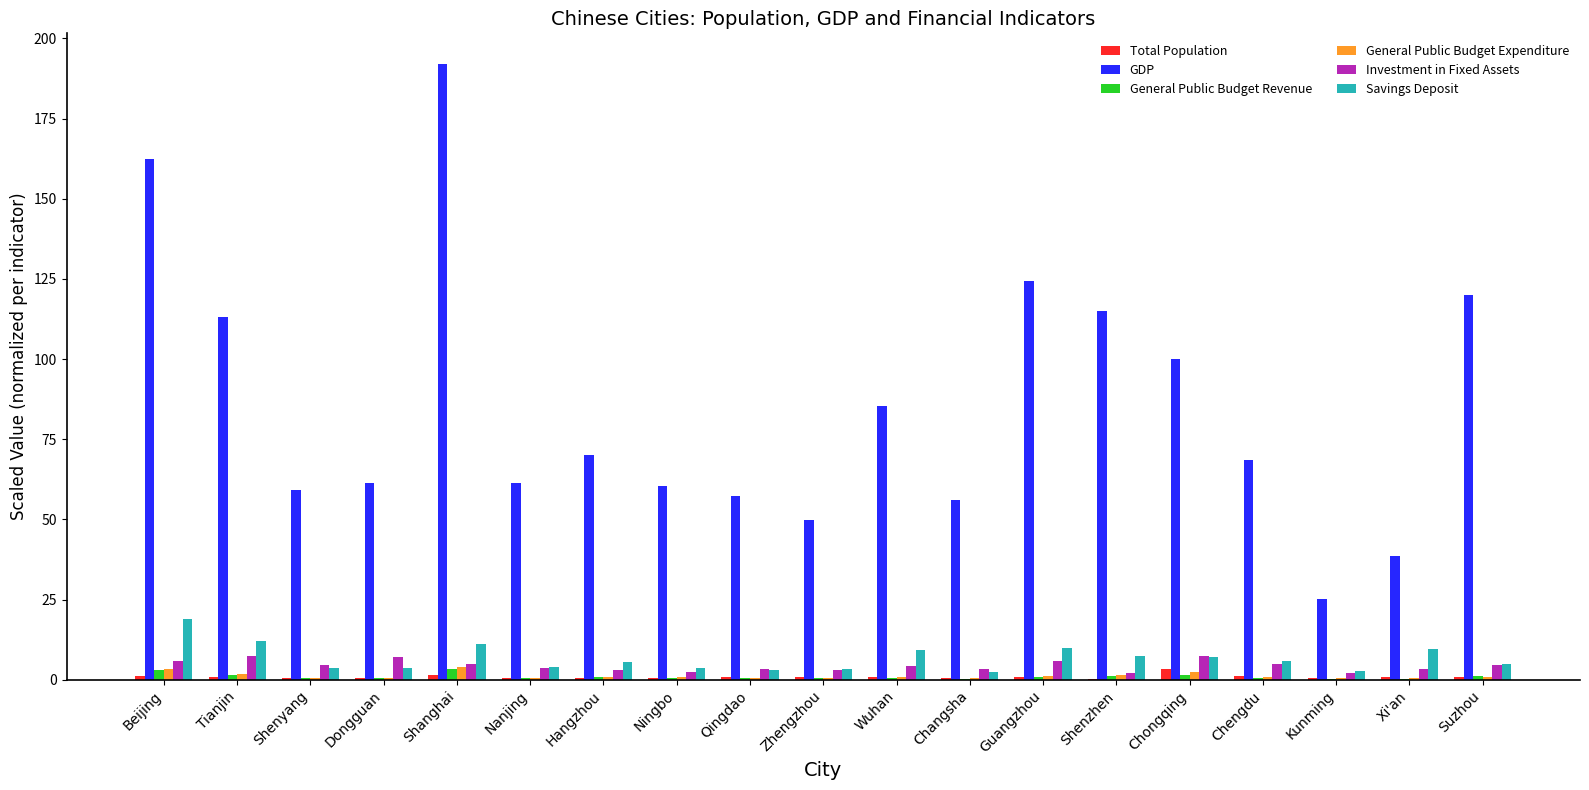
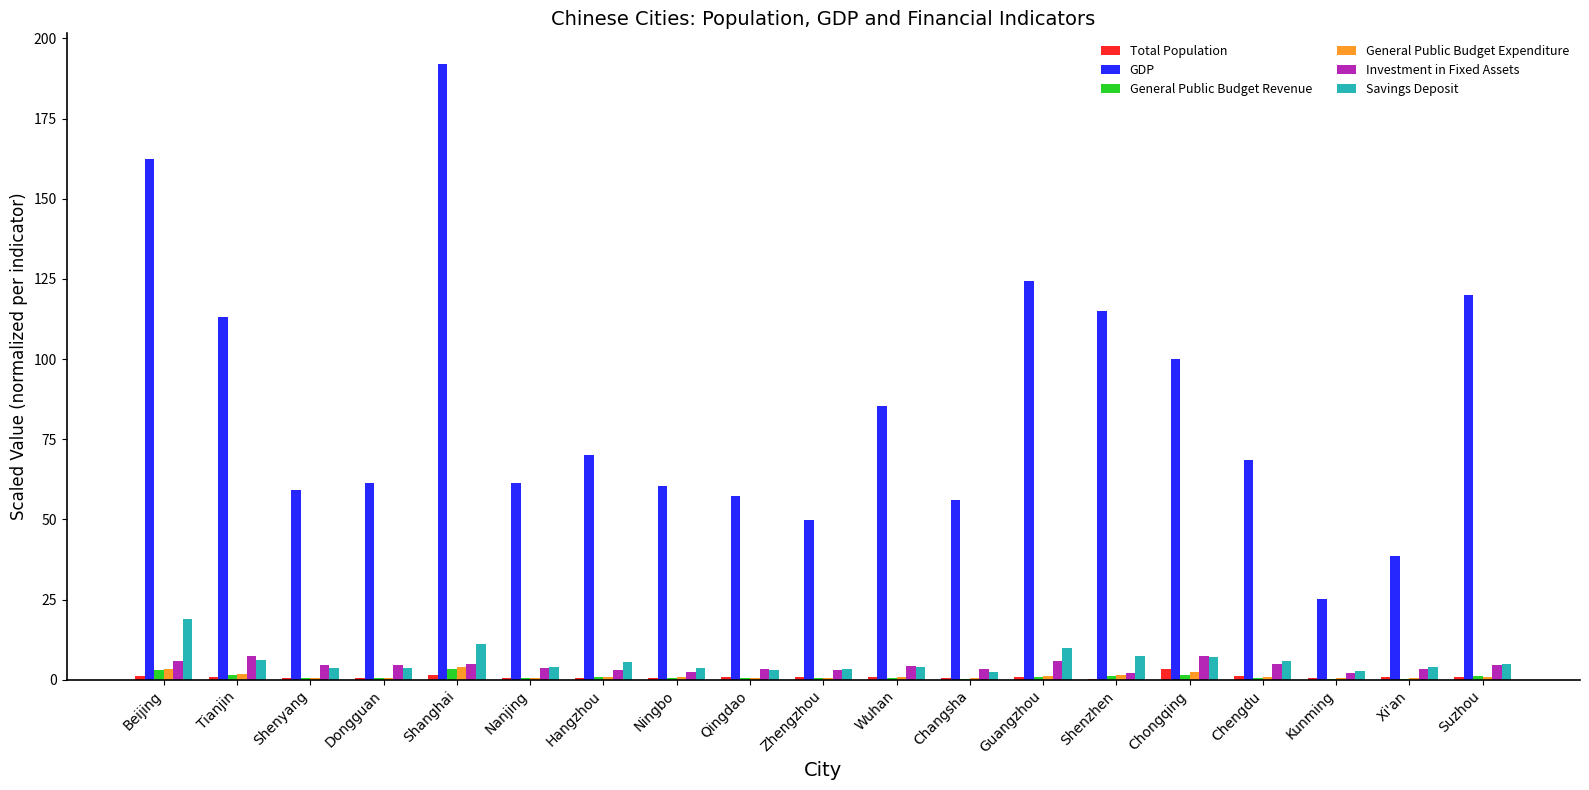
  {
    "Total Population": {
      "Beijing": 1,
      "Tianjin": 1,
      "Shanghai": 1,
      "Zhengzhou": 1,
      "Wuhan": 1,
      "Guangzhou": 1,
      "Chongqing": 3,
      "Chengdu": 1,
      "Xi'an": 1,
      "Suzhou": 1
    },
    "GDP": {
      "Beijing": 163,
      "Tianjin": 113,
      "Shenyang": 59,
      "Dongguan": 62,
      "Shanghai": 192,
      "Nanjing": 61,
      "Hangzhou": 70,
      "Ningbo": 61,
      "Qingdao": 57,
      "Zhengzhou": 50,
      "Wuhan": 85,
      "Changsha": 56,
      "Guangzhou": 124,
      "Shenzhen": 115,
      "Chongqing": 100,
      "Chengdu": 69,
      "Kunming": 25,
      "Xi'an": 39,
      "Suzhou": 120
    },
    "General Public Budget Revenue": {
      "Beijing": 3,
      "Tianjin": 1,
      "Shanghai": 3,
      "Hangzhou": 1,
      "Guangzhou": 1,
      "Shenzhen": 1,
      "Chongqing": 1,
      "Suzhou": 1
    },
    "General Public Budget Expenditure": {
      "Beijing": 3,
      "Tianjin": 2,
      "Shanghai": 4,
      "Guangzhou": 1,
      "Shenzhen": 2,
      "Chongqing": 3,
      "Chengdu": 1,
      "Suzhou": 1
    },
    "Investment in Fixed Assets": {
      "Beijing": 6,
      "Tianjin": 7,
      "Shenyang": 5,
-     "Dongguan": 7,
+     "Dongguan": 5,
      "Shanghai": 5,
      "Nanjing": 4,
      "Hangzhou": 3,
      "Ningbo": 2,
      "Qingdao": 4,
      "Zhengzhou": 3,
      "Wuhan": 4,
      "Changsha": 4,
      "Guangzhou": 6,
      "Shenzhen": 2,
      "Chongqing": 8,
      "Chengdu": 5,
      "Kunming": 2,
      "Xi'an": 3,
      "Suzhou": 5
    },
    "Savings Deposit": {
      "Beijing": 19,
-     "Tianjin": 12,
+     "Tianjin": 6,
      "Shenyang": 4,
      "Dongguan": 4,
      "Shanghai": 11,
      "Nanjing": 4,
      "Hangzhou": 6,
      "Ningbo": 4,
      "Qingdao": 3,
      "Zhengzhou": 3,
-     "Wuhan": 9,
+     "Wuhan": 4,
      "Changsha": 3,
      "Guangzhou": 10,
      "Shenzhen": 7,
      "Chongqing": 7,
      "Chengdu": 6,
      "Kunming": 3,
-     "Xi'an": 10,
+     "Xi'an": 4,
      "Suzhou": 5
    }
  }
